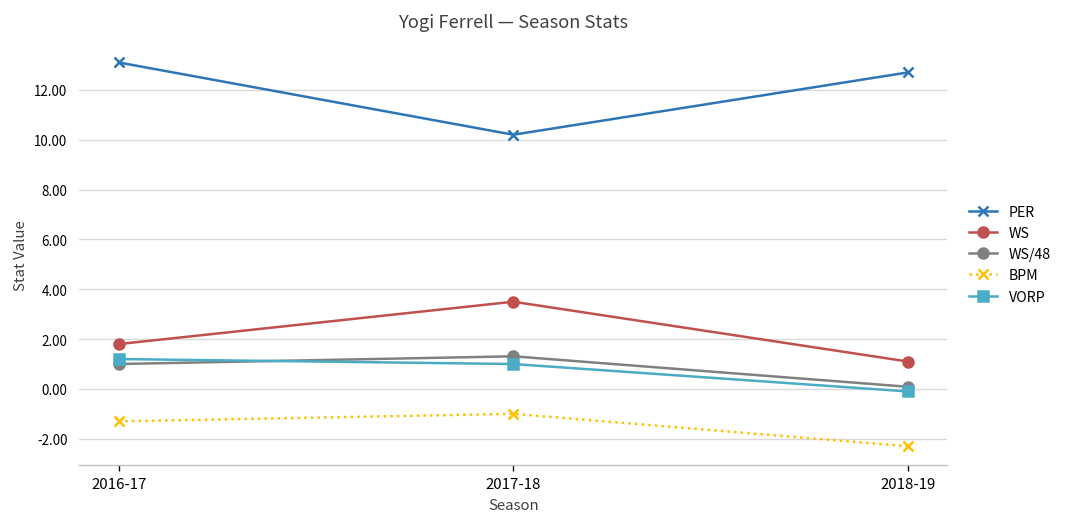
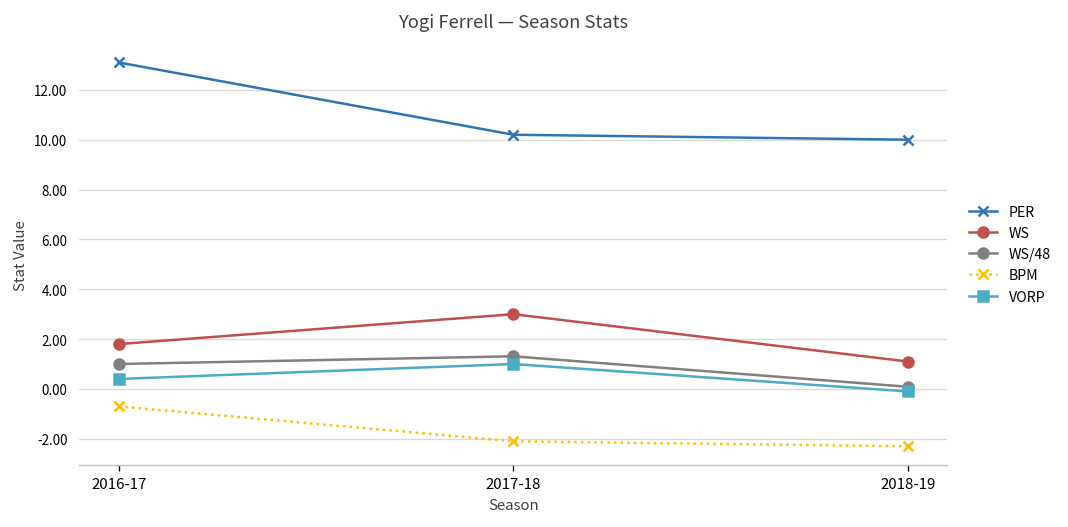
  {
    "PER": {
      "2016-17": 13.1,
      "2017-18": 10.2,
-     "2018-19": 12.7
+     "2018-19": 10.0
    },
    "WS": {
      "2016-17": 1.8,
-     "2017-18": 3.5,
+     "2017-18": 3.0,
      "2018-19": 1.1
    },
    "WS/48": {
      "2016-17": 1.0,
      "2017-18": 1.3,
      "2018-19": 0.1
    },
    "BPM": {
-     "2016-17": -1.3,
-     "2017-18": -1.0,
+     "2016-17": -0.7,
+     "2017-18": -2.1,
      "2018-19": -2.3
    },
    "VORP": {
-     "2016-17": 1.2,
+     "2016-17": 0.4,
      "2017-18": 1.0,
      "2018-19": -0.1
    }
  }
